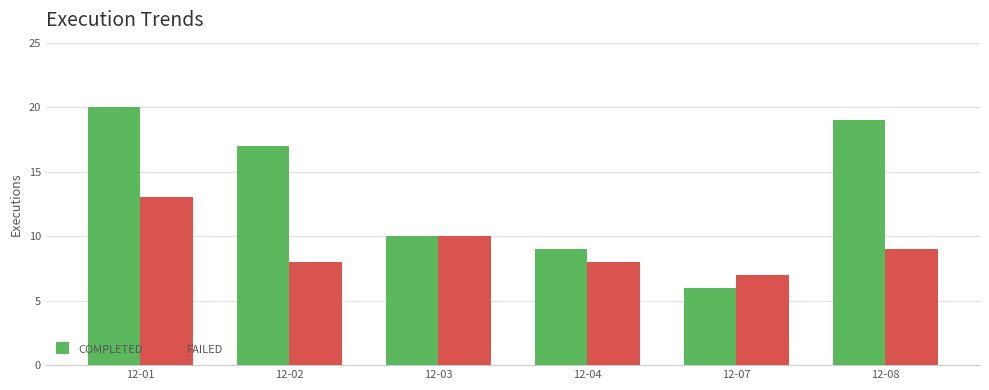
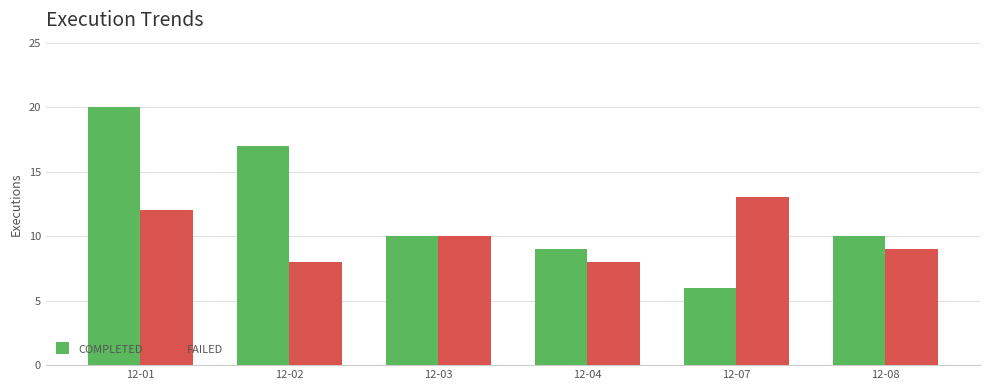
  {
    "COMPLETED": {
      "12-01": 20,
      "12-02": 17,
      "12-03": 10,
      "12-04": 9,
      "12-07": 6,
-     "12-08": 19
+     "12-08": 10
    },
    "FAILED": {
-     "12-01": 13,
+     "12-01": 12,
      "12-02": 8,
      "12-03": 10,
      "12-04": 8,
-     "12-07": 7,
+     "12-07": 13,
      "12-08": 9
    }
  }
